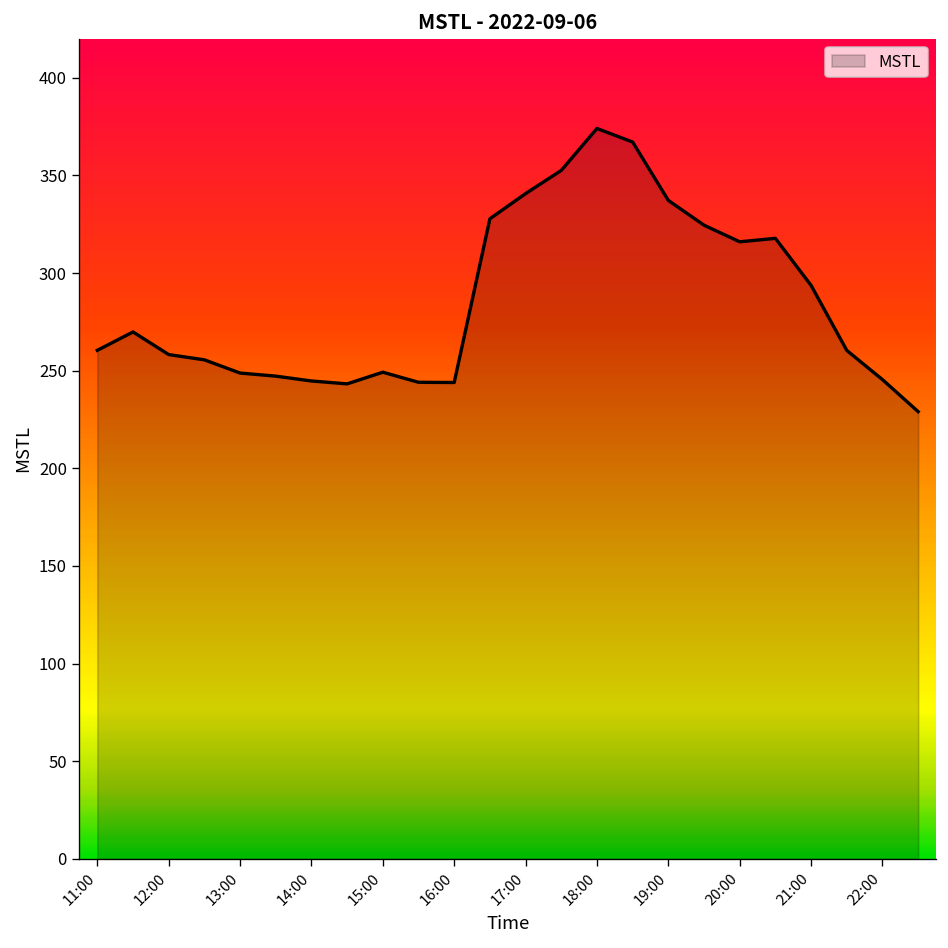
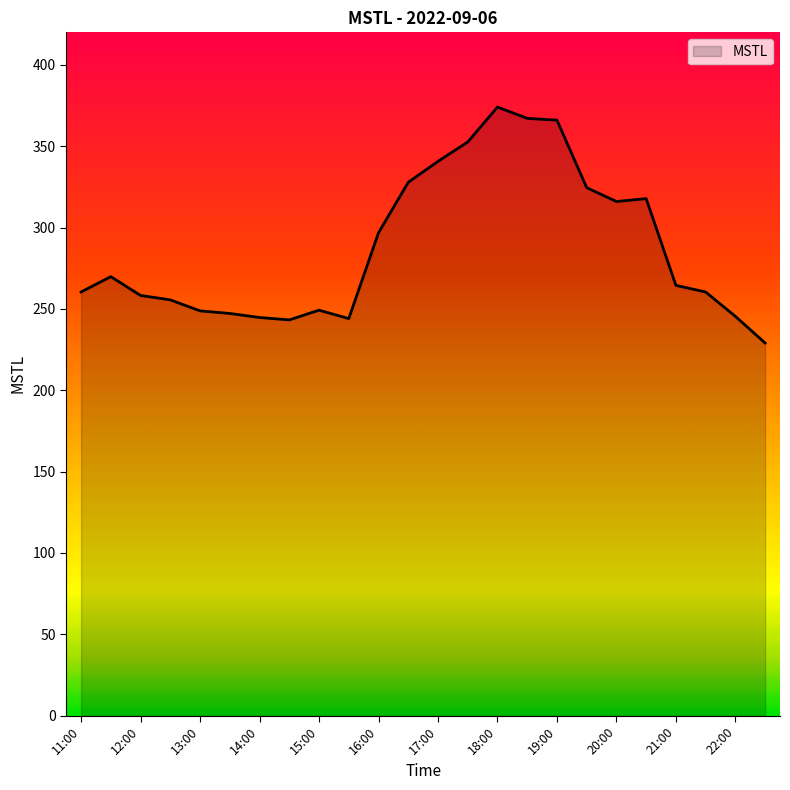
  {
    "11:00": 260,
    "12:00": 258,
    "13:00": 249,
    "14:00": 245,
    "15:00": 249,
-   "16:00": 244,
+   "16:00": 297,
    "17:00": 341,
    "18:00": 374,
-   "19:00": 337,
+   "19:00": 366,
    "20:00": 316,
-   "21:00": 294,
+   "21:00": 264,
    "22:00": 245
  }
